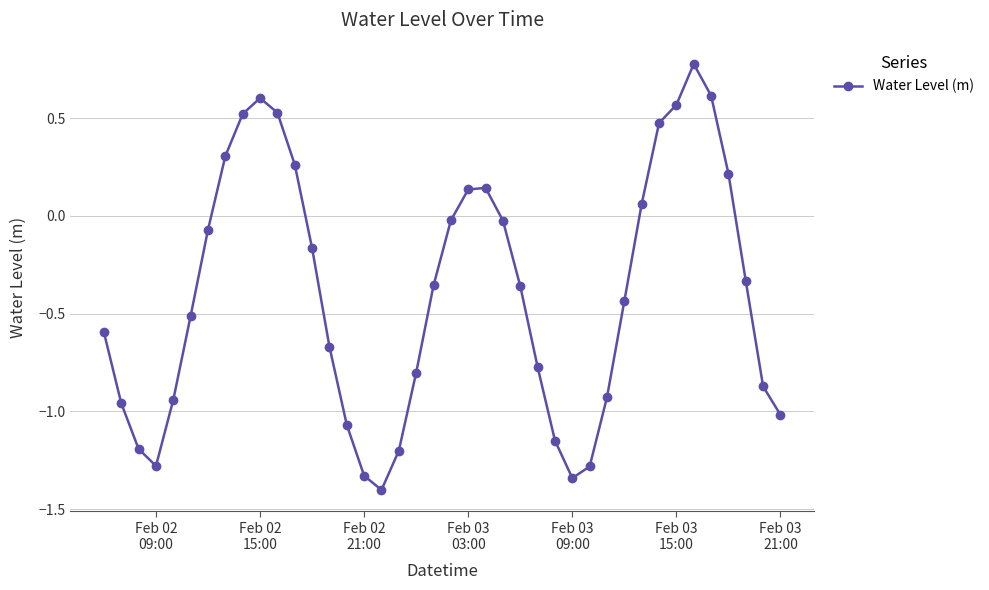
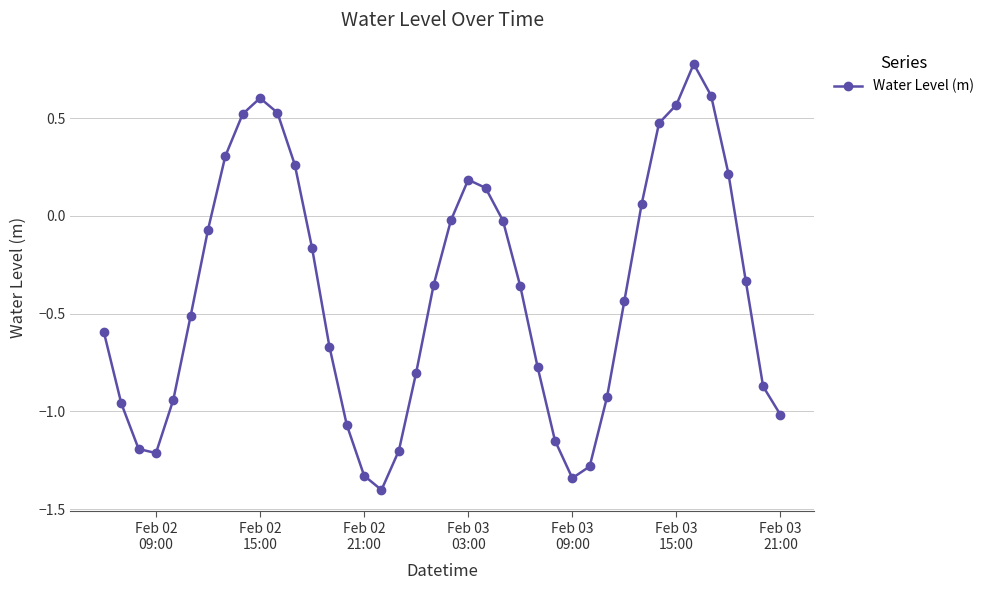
  {
-   "Feb 02 09:00": -1.28,
+   "Feb 02 09:00": -1.21,
    "Feb 02 15:00": 0.60,
    "Feb 02 21:00": -1.33,
-   "Feb 03 03:00": 0.13,
+   "Feb 03 03:00": 0.18,
    "Feb 03 09:00": -1.34,
    "Feb 03 15:00": 0.57,
    "Feb 03 21:00": -1.02
  }
